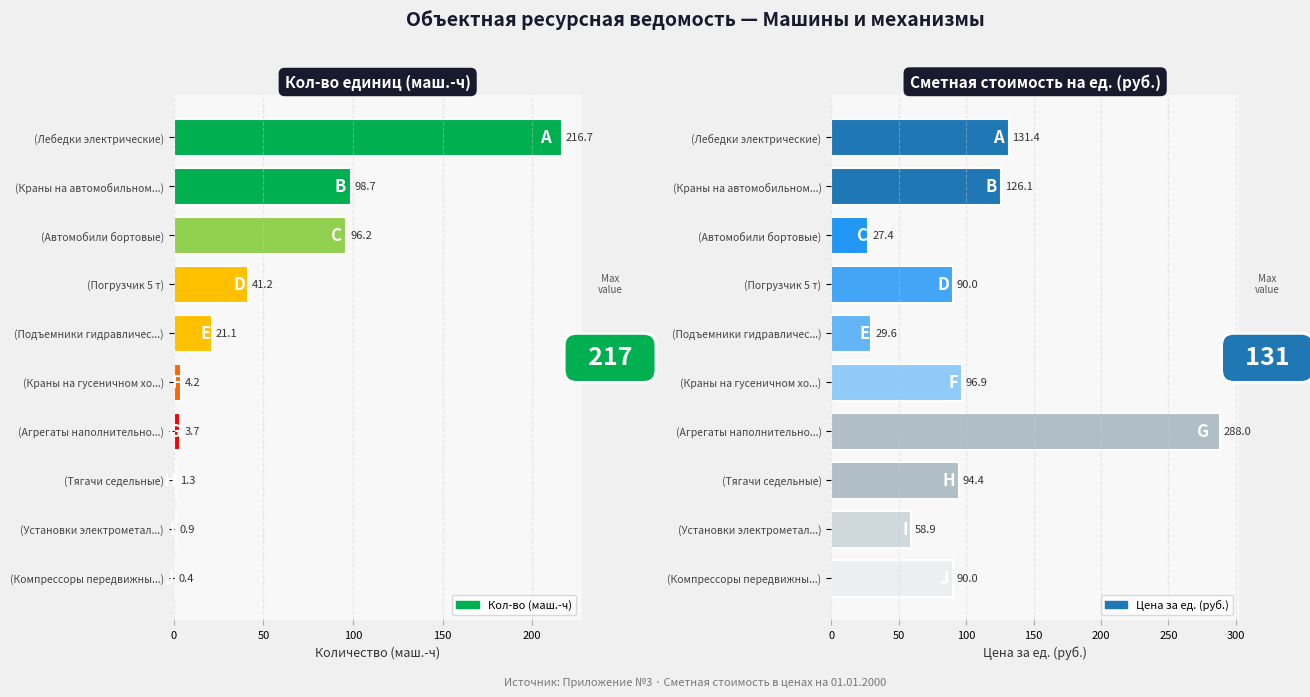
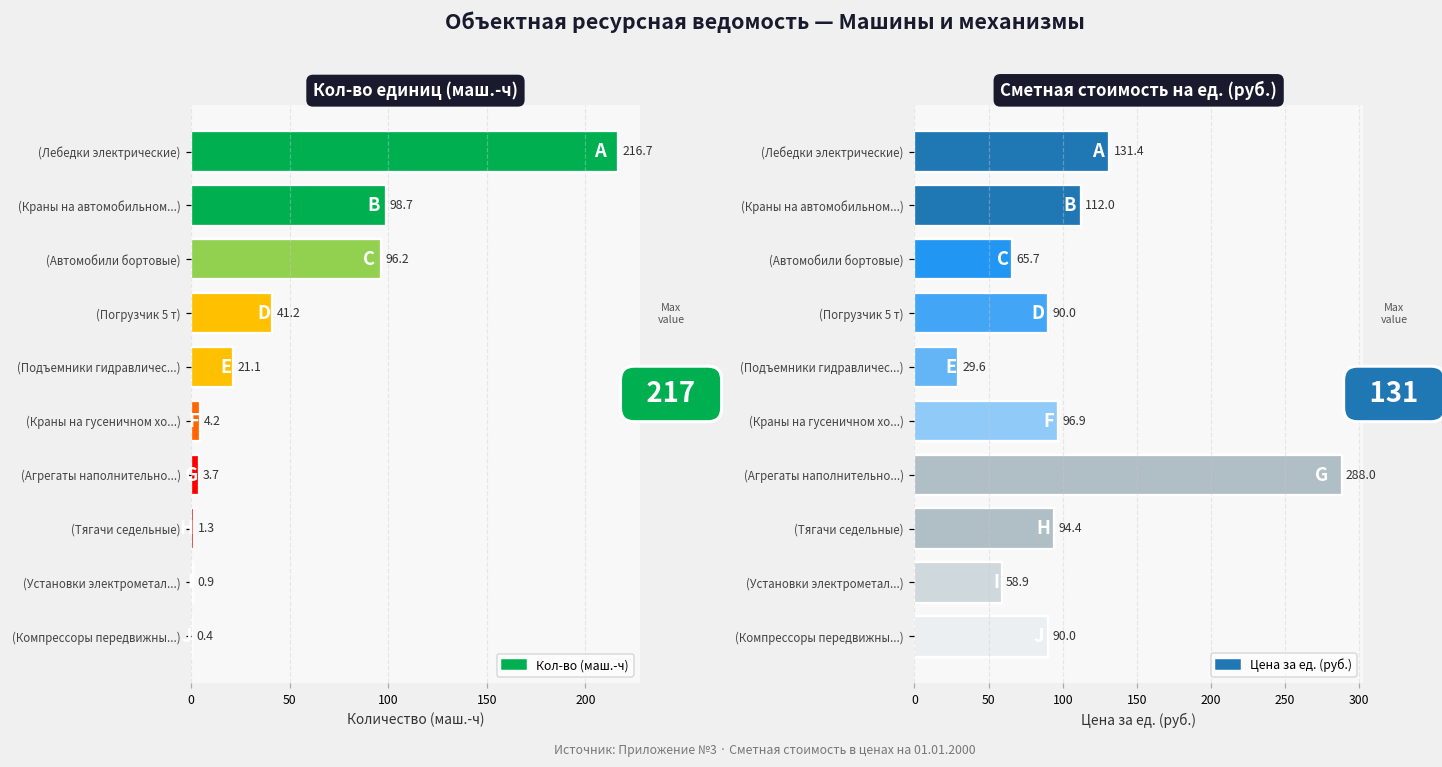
  {
    "Кол-во единиц (маш.-ч)": {
      "(Лебедки электрические)": 216.7,
      "(Краны на автомобильном...)": 98.7,
      "(Автомобили бортовые)": 96.2,
      "(Погрузчик 5 т)": 41.2,
      "(Подъемники гидравличес...)": 21.1,
      "(Краны на гусеничном хо...)": 4.2,
      "(Агрегаты наполнительно...)": 3.7,
      "(Тягачи седельные)": 1.3,
      "(Установки электрометал...)": 0.9,
      "(Компрессоры передвижны...)": 0.4
    },
    "Сметная стоимость на ед. (руб.)": {
      "(Лебедки электрические)": 131.4,
-     "(Краны на автомобильном...)": 126.1,
-     "(Автомобили бортовые)": 27.4,
+     "(Краны на автомобильном...)": 112.0,
+     "(Автомобили бортовые)": 65.7,
      "(Погрузчик 5 т)": 90.0,
      "(Подъемники гидравличес...)": 29.6,
      "(Краны на гусеничном хо...)": 96.9,
      "(Агрегаты наполнительно...)": 288.0,
      "(Тягачи седельные)": 94.4,
      "(Установки электрометал...)": 58.9,
      "(Компрессоры передвижны...)": 90.0
    }
  }
